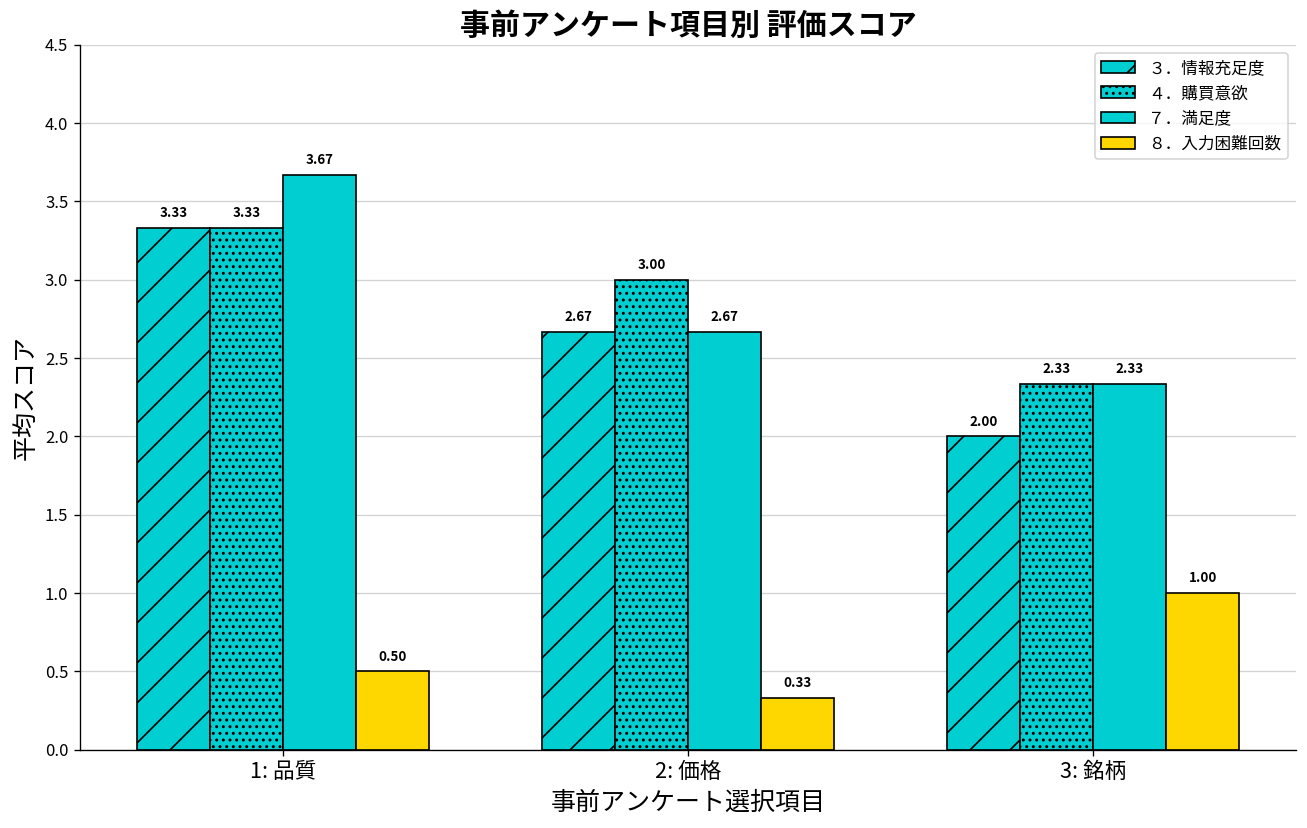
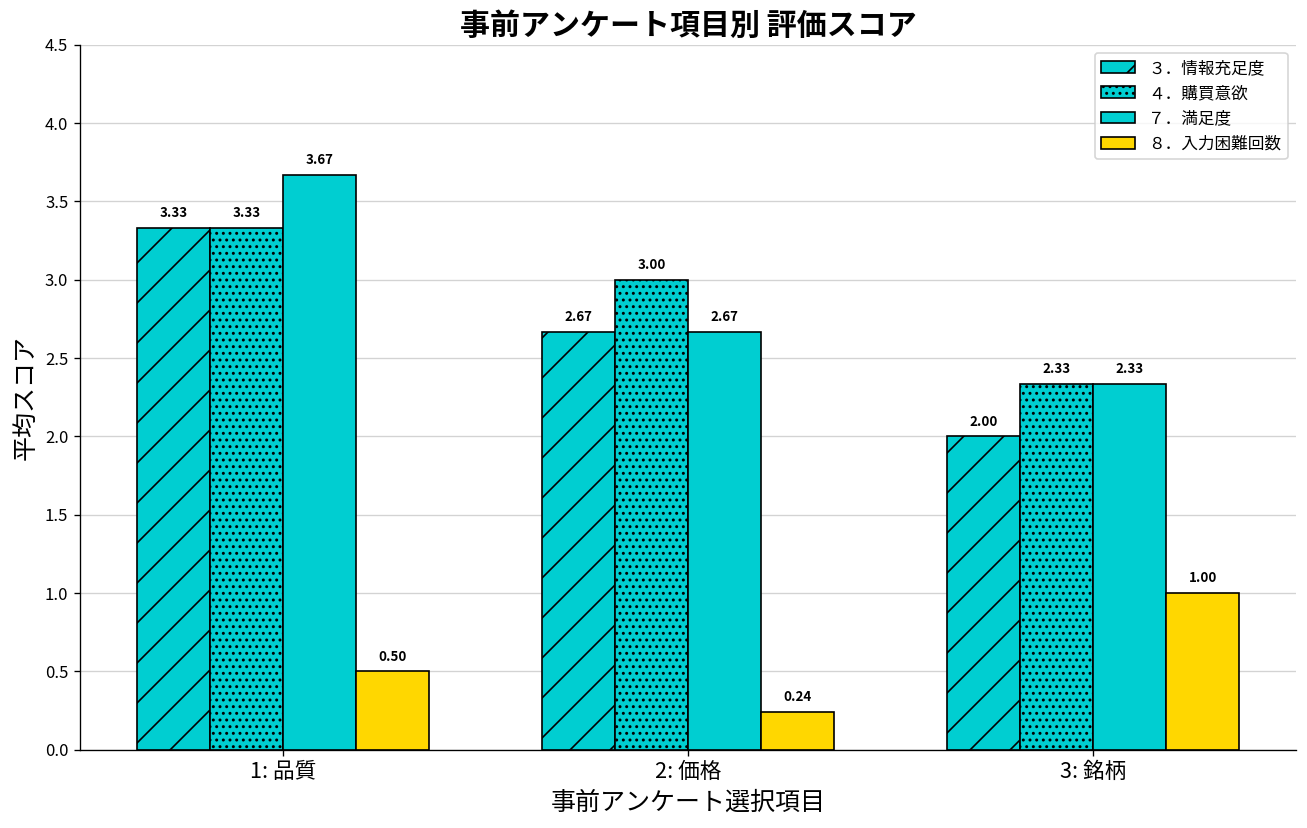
  {
    "８．入力困難回数": {
      "1: 品質": 0.50,
-     "2: 価格": 0.33,
+     "2: 価格": 0.24,
      "3: 銘柄": 1.00
    }
  }
